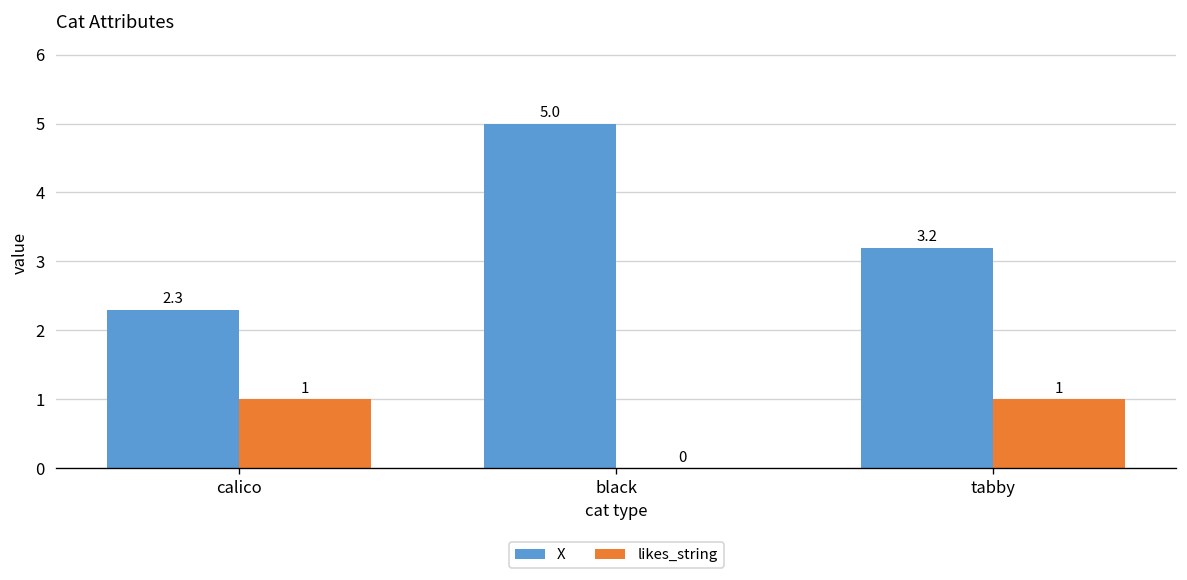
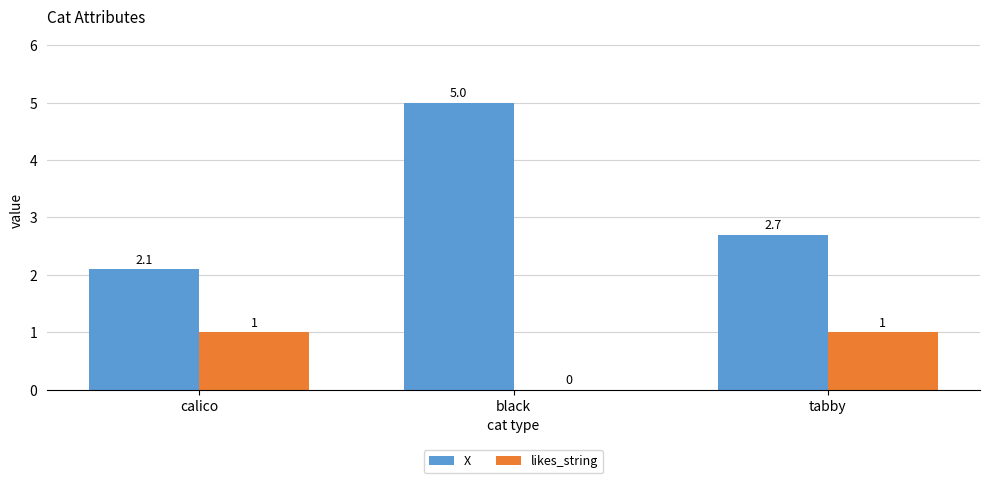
  {
    "X": {
-     "calico": 2.3,
+     "calico": 2.1,
      "black": 5.0,
-     "tabby": 3.2
+     "tabby": 2.7
    },
    "likes_string": {
      "calico": 1,
      "black": 0,
      "tabby": 1
    }
  }
